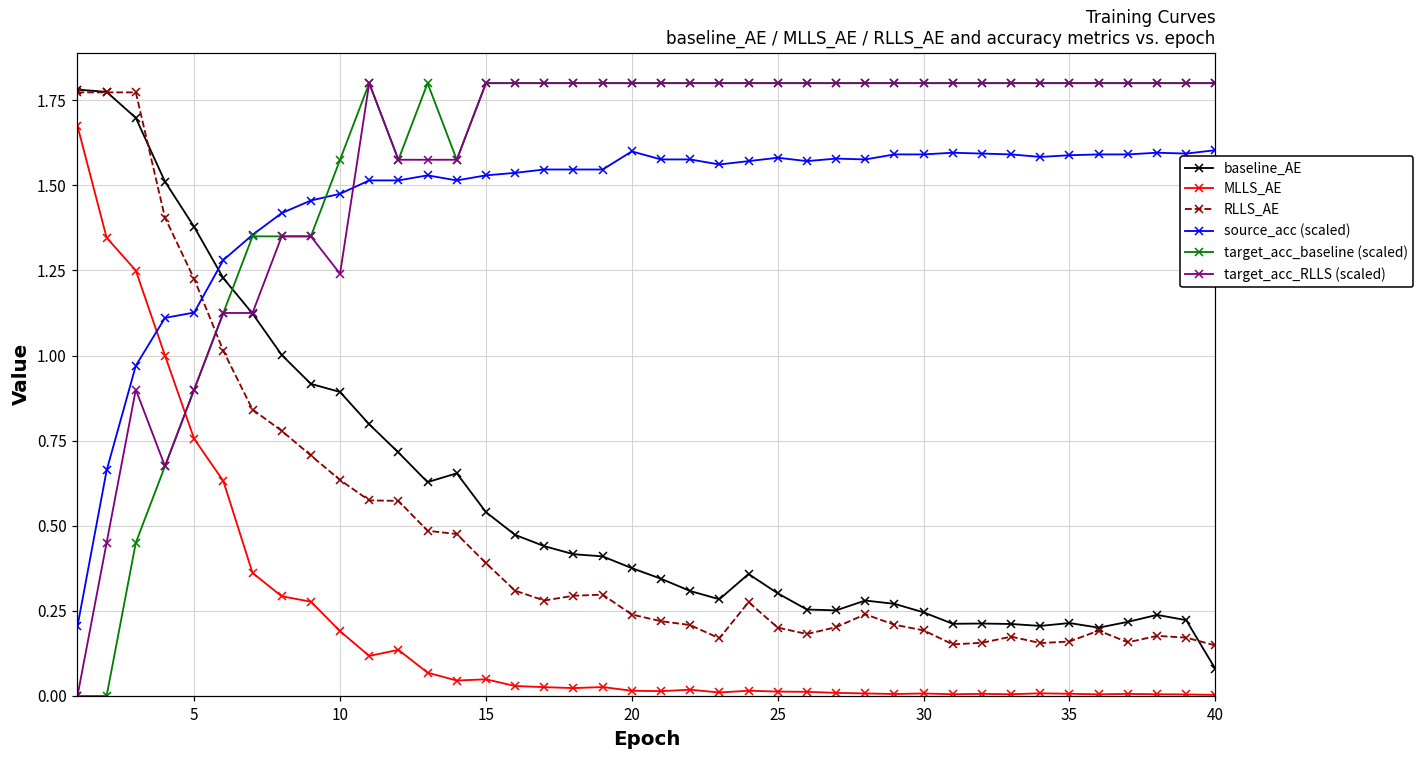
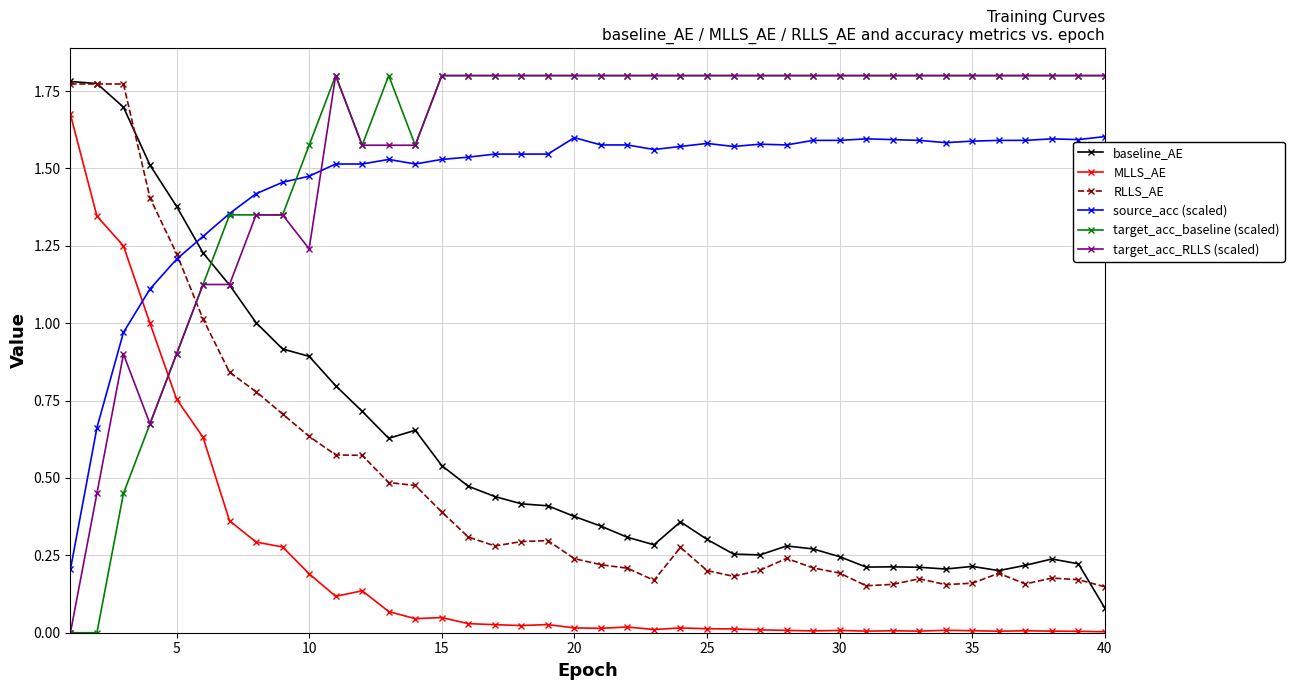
  {
    "baseline_AE": {
      "5": 1.38,
      "10": 0.89,
      "15": 0.54,
      "20": 0.38,
      "25": 0.30,
      "30": 0.25,
      "35": 0.21,
      "40": 0.08
    },
    "MLLS_AE": {
      "5": 0.76,
      "10": 0.19,
      "15": 0.05,
      "20": 0.02,
      "25": 0.01,
      "30": 0.01,
      "35": 0.01,
      "40": 0.00
    },
    "RLLS_AE": {
      "5": 1.23,
      "10": 0.63,
      "15": 0.39,
      "20": 0.24,
      "25": 0.20,
      "30": 0.19,
      "35": 0.16,
      "40": 0.15
    },
    "source_acc (scaled)": {
-     "5": 1.13,
+     "5": 1.21,
      "10": 1.47,
      "15": 1.53,
      "20": 1.60,
      "25": 1.58,
      "30": 1.59,
      "35": 1.59,
      "40": 1.60
    },
    "target_acc_baseline (scaled)": {
      "10": 1.58
    },
    "target_acc_RLLS (scaled)": {
      "10": 1.24
    }
  }
